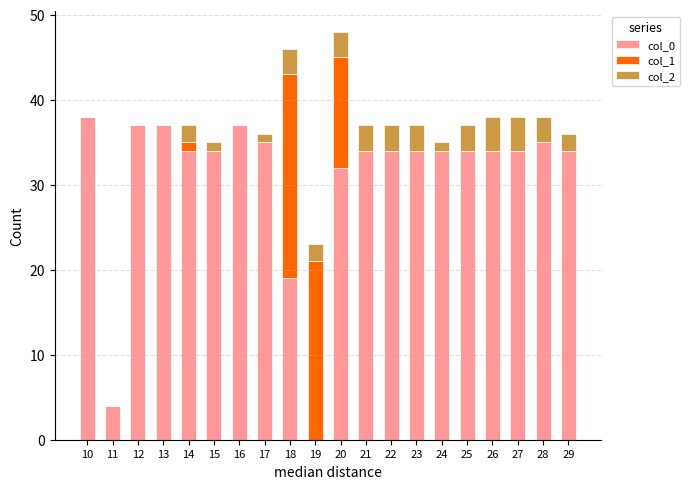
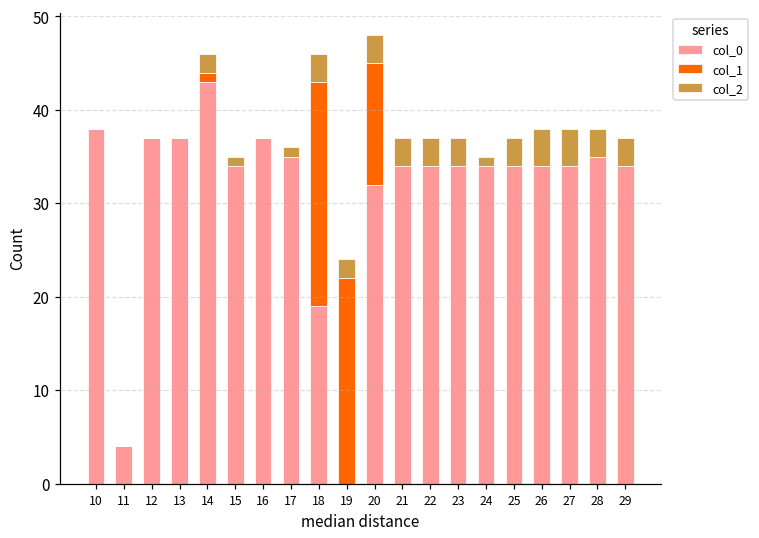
  {
    "col_0": {
      "10": 38,
      "11": 4,
      "12": 37,
      "13": 37,
-     "14": 34,
+     "14": 43,
      "15": 34,
      "16": 37,
      "17": 35,
      "18": 19,
      "19": 0,
      "20": 32,
      "21": 34,
      "22": 34,
      "23": 34,
      "24": 34,
      "25": 34,
      "26": 34,
      "27": 34,
      "28": 35,
      "29": 34
    },
    "col_1": {
      "10": 0,
      "11": 0,
      "12": 0,
      "13": 0,
      "14": 1,
      "15": 0,
      "16": 0,
      "17": 0,
      "18": 24,
-     "19": 21,
+     "19": 22,
      "20": 13,
      "21": 0,
      "22": 0,
      "23": 0,
      "24": 0,
      "25": 0,
      "26": 0,
      "27": 0,
      "28": 0,
      "29": 0
    },
    "col_2": {
      "10": 0,
      "11": 0,
      "12": 0,
      "13": 0,
      "14": 2,
      "15": 1,
      "16": 0,
      "17": 1,
      "18": 3,
      "19": 2,
      "20": 3,
      "21": 3,
      "22": 3,
      "23": 3,
      "24": 1,
      "25": 3,
      "26": 4,
      "27": 4,
      "28": 3,
-     "29": 2
+     "29": 3
    }
  }
